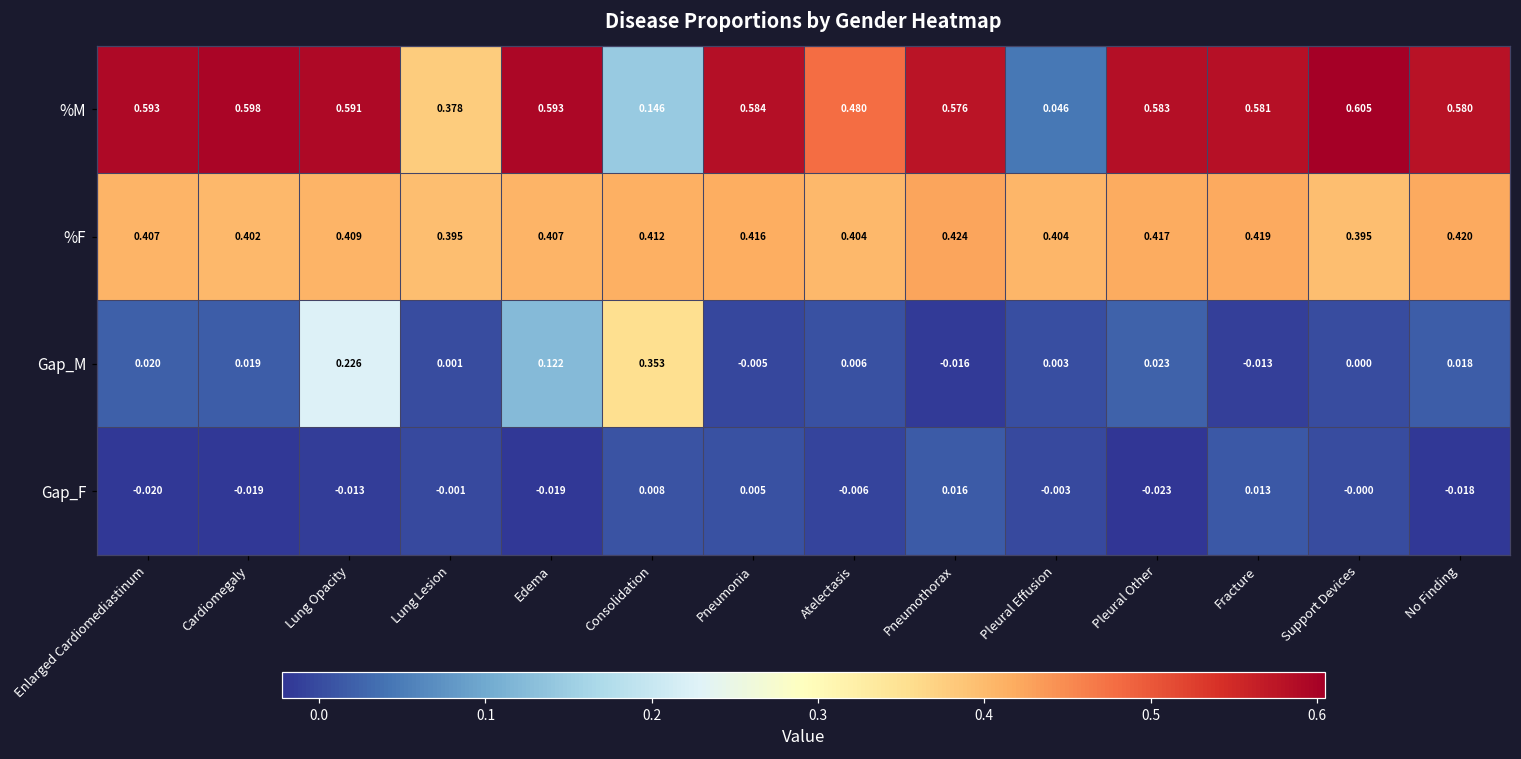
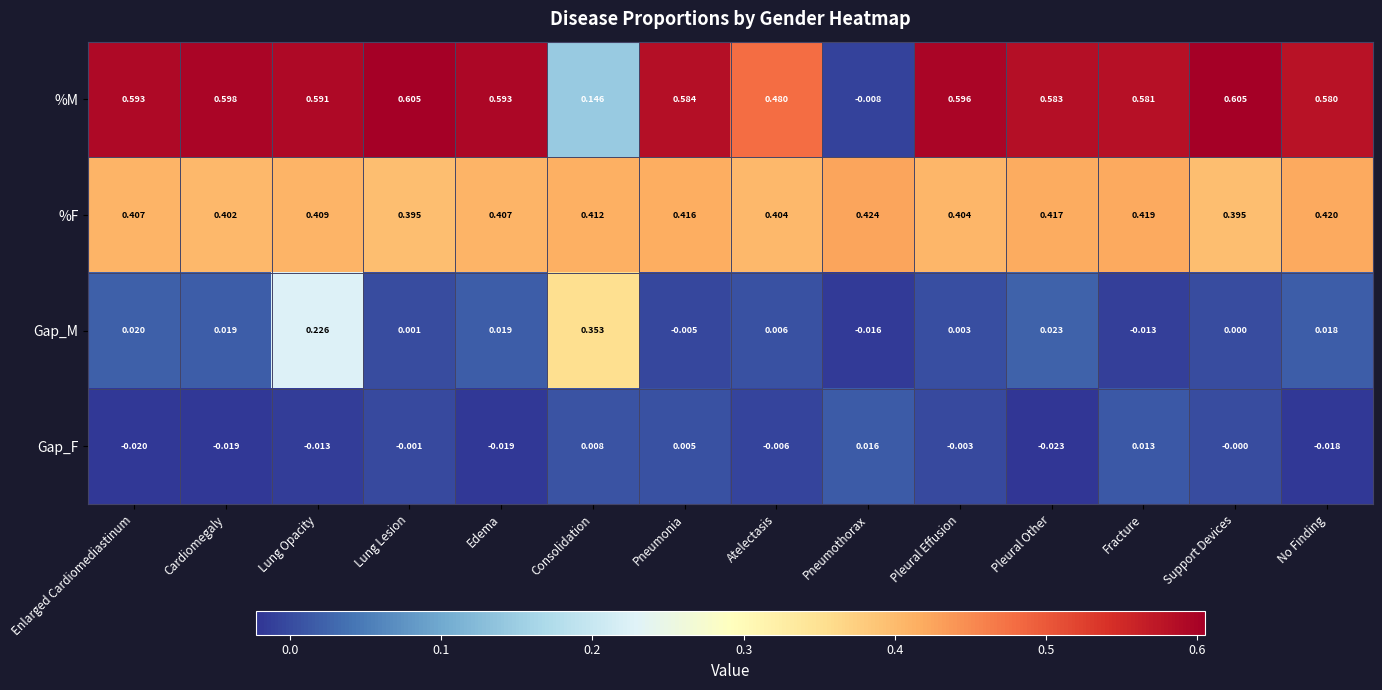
  {
    "%M": {
      "Enlarged Cardiomediastinum": 0.593,
      "Cardiomegaly": 0.598,
      "Lung Opacity": 0.591,
-     "Lung Lesion": 0.378,
+     "Lung Lesion": 0.605,
      "Edema": 0.593,
      "Consolidation": 0.146,
      "Pneumonia": 0.584,
      "Atelectasis": 0.480,
-     "Pneumothorax": 0.576,
-     "Pleural Effusion": 0.046,
+     "Pneumothorax": -0.008,
+     "Pleural Effusion": 0.596,
      "Pleural Other": 0.583,
      "Fracture": 0.581,
      "Support Devices": 0.605,
      "No Finding": 0.580
    },
    "%F": {
      "Enlarged Cardiomediastinum": 0.407,
      "Cardiomegaly": 0.402,
      "Lung Opacity": 0.409,
      "Lung Lesion": 0.395,
      "Edema": 0.407,
      "Consolidation": 0.412,
      "Pneumonia": 0.416,
      "Atelectasis": 0.404,
      "Pneumothorax": 0.424,
      "Pleural Effusion": 0.404,
      "Pleural Other": 0.417,
      "Fracture": 0.419,
      "Support Devices": 0.395,
      "No Finding": 0.420
    },
    "Gap_M": {
      "Enlarged Cardiomediastinum": 0.020,
      "Cardiomegaly": 0.019,
      "Lung Opacity": 0.226,
      "Lung Lesion": 0.001,
-     "Edema": 0.122,
+     "Edema": 0.019,
      "Consolidation": 0.353,
      "Pneumonia": -0.005,
      "Atelectasis": 0.006,
      "Pneumothorax": -0.016,
      "Pleural Effusion": 0.003,
      "Pleural Other": 0.023,
      "Fracture": -0.013,
      "Support Devices": 0.000,
      "No Finding": 0.018
    },
    "Gap_F": {
      "Enlarged Cardiomediastinum": -0.020,
      "Cardiomegaly": -0.019,
      "Lung Opacity": -0.013,
      "Lung Lesion": -0.001,
      "Edema": -0.019,
      "Consolidation": 0.008,
      "Pneumonia": 0.005,
      "Atelectasis": -0.006,
      "Pneumothorax": 0.016,
      "Pleural Effusion": -0.003,
      "Pleural Other": -0.023,
      "Fracture": 0.013,
      "Support Devices": -0.000,
      "No Finding": -0.018
    }
  }
